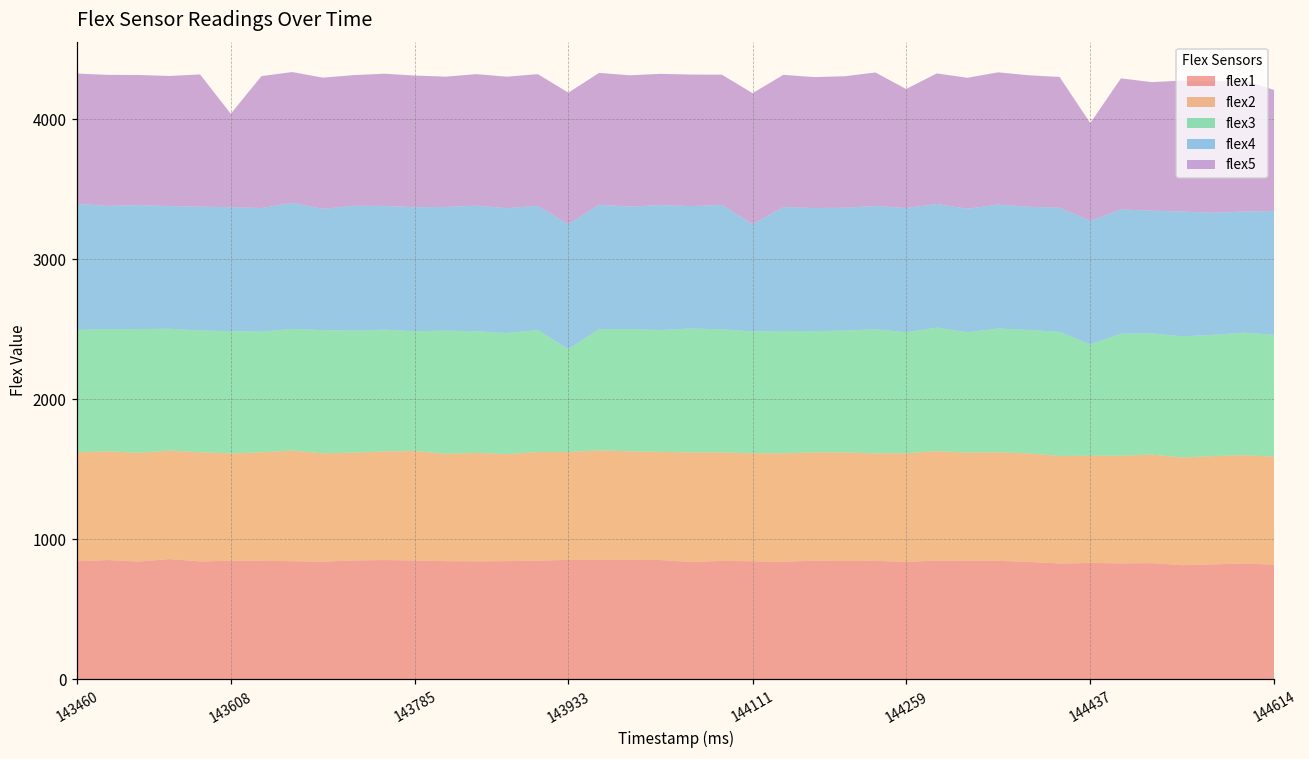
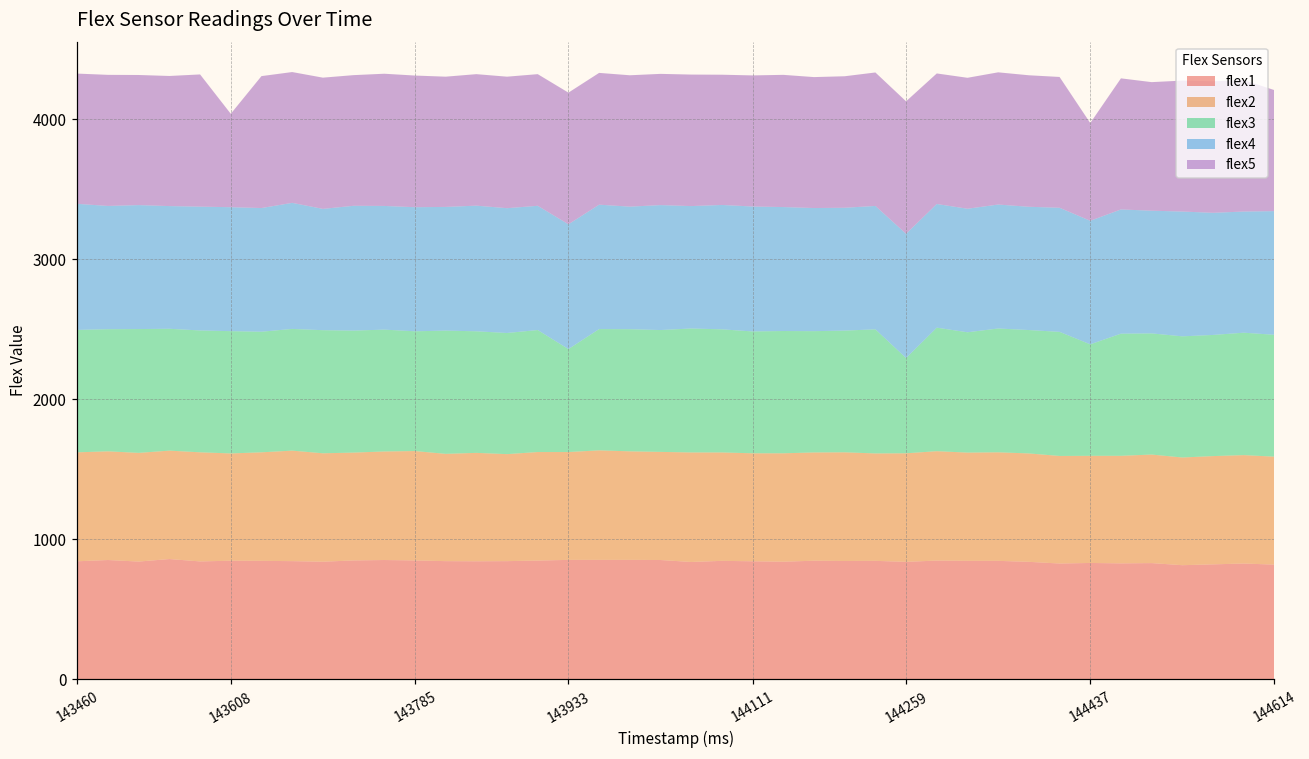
  {
    "flex3": {
      "143460": 870,
      "143608": 870,
      "143785": 860,
      "143933": 740,
      "144111": 870,
-     "144259": 860,
+     "144259": 680,
      "144437": 800,
      "144614": 870
    },
    "flex4": {
      "143460": 900,
      "143608": 890,
      "143785": 890,
      "143933": 890,
-     "144111": 770,
+     "144111": 890,
      "144259": 890,
      "144437": 880,
      "144614": 880
    },
    "flex5": {
      "143460": 930,
      "143608": 670,
      "143785": 940,
      "143933": 940,
      "144111": 940,
-     "144259": 850,
+     "144259": 950,
      "144437": 700,
      "144614": 860
    }
  }
